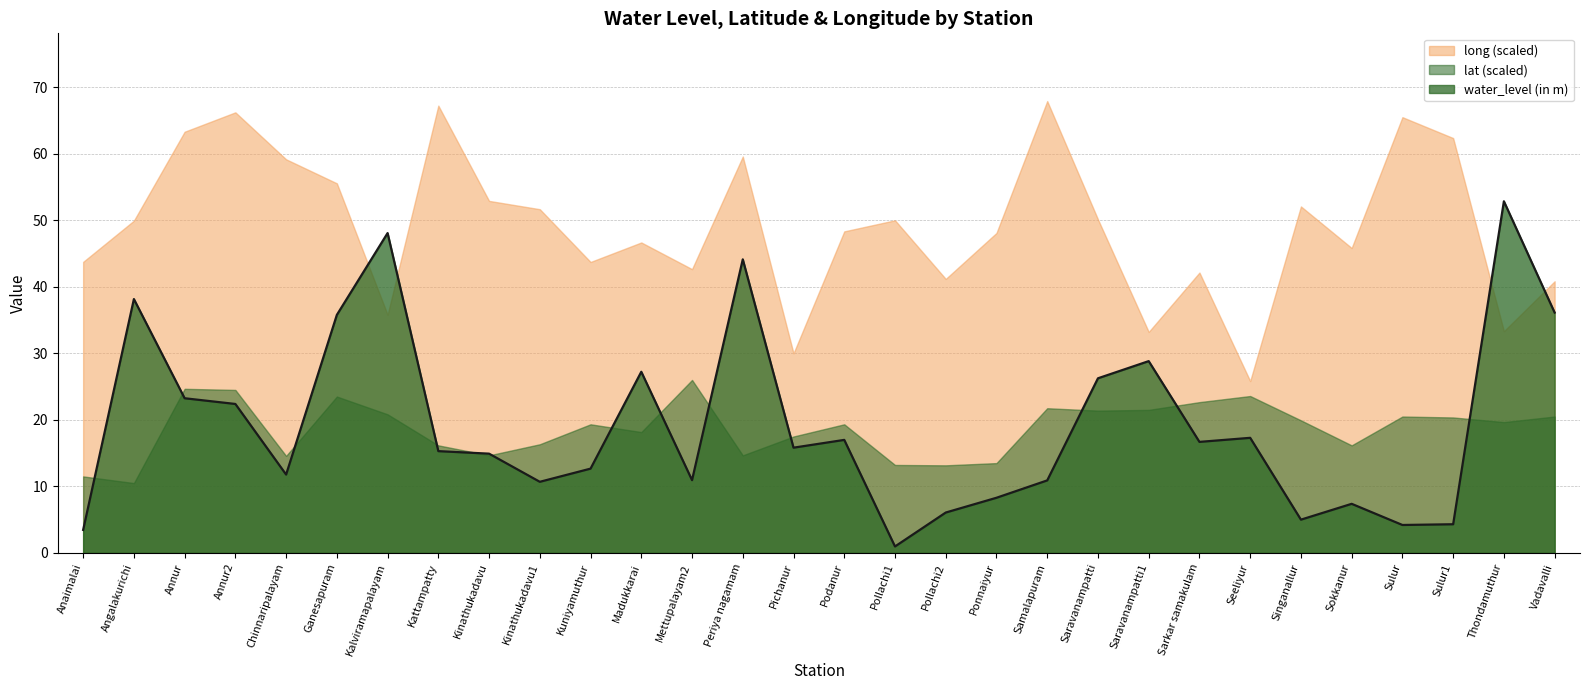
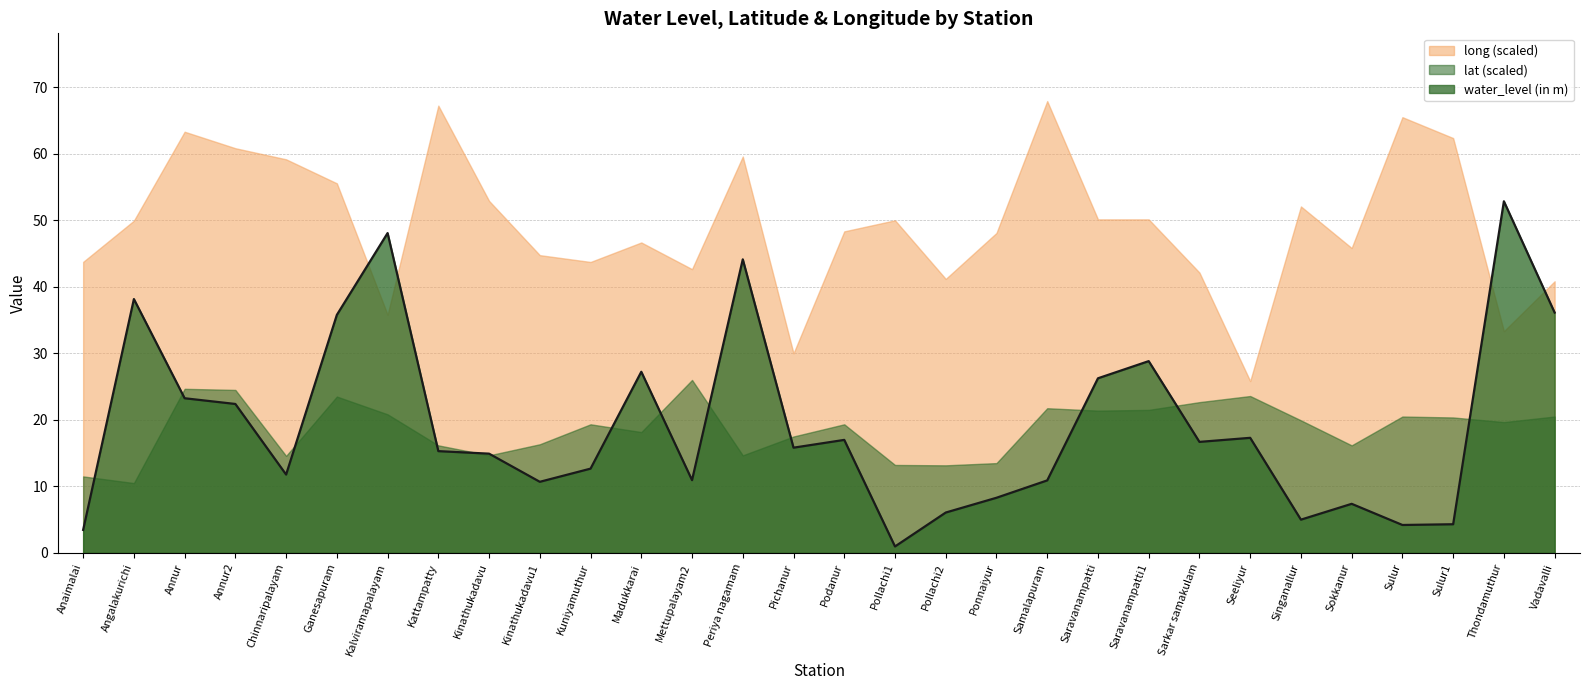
  {
    "long (scaled)": {
      "Anaimalai": 44,
      "Angalakurichi": 50,
      "Annur": 63,
-     "Annur2": 66,
+     "Annur2": 61,
      "Chinnaripalayam": 59,
      "Ganesapuram": 56,
      "Kalviramapalayam": 36,
      "Kattampatty": 67,
      "Kinathukadavu": 53,
-     "Kinathukadavu1": 52,
+     "Kinathukadavu1": 45,
      "Kuniyamuthur": 44,
      "Madukkarai": 47,
      "Mettupalayam2": 43,
      "Periya nagamam": 60,
      "Pichanur": 30,
      "Podanur": 48,
      "Pollachi1": 50,
      "Pollachi2": 41,
      "Ponnaiyur": 48,
      "Samalapuram": 68,
      "Saravanampatti": 50,
-     "Saravanampatti1": 33,
+     "Saravanampatti1": 50,
      "Sarkar samakulam": 42,
      "Seeliyur": 26,
      "Singanallur": 52,
      "Sokkanur": 46,
      "Sulur": 66,
      "Sulur1": 62,
      "Thondamuthur": 33,
      "Vadavalli": 41
    }
  }
